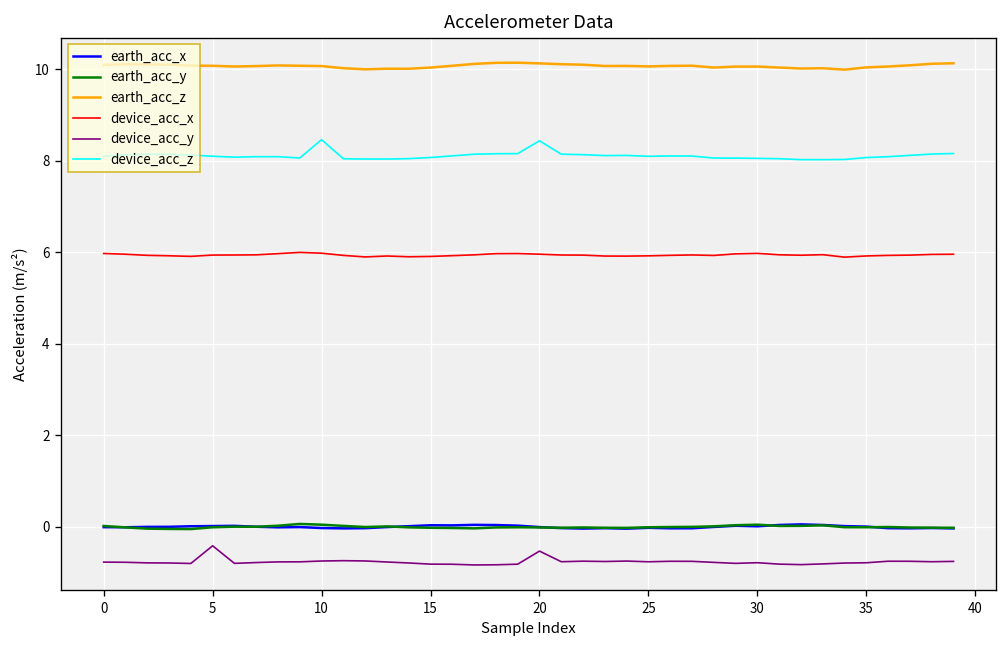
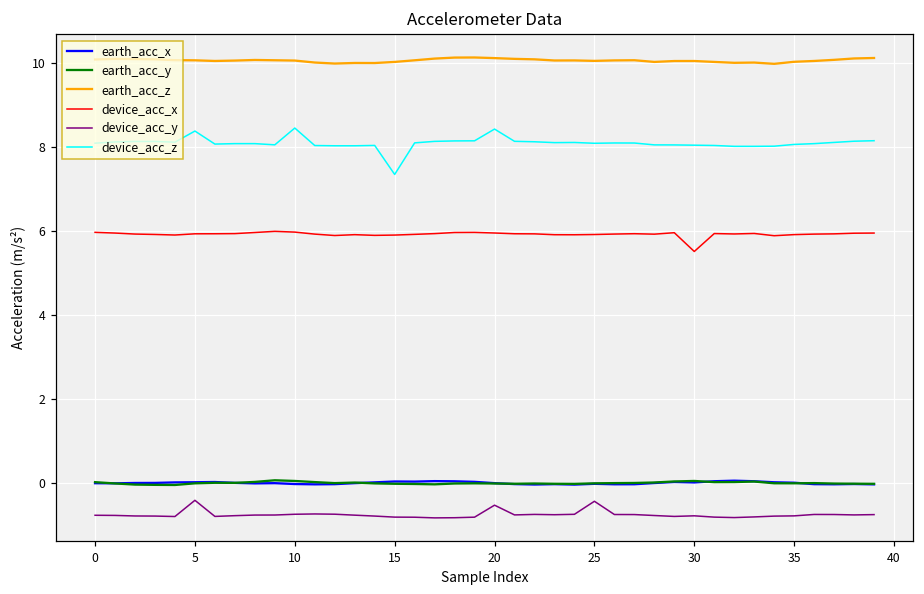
  {
    "earth_acc_x": {
      "10": 0.0
    },
    "earth_acc_y": {
      "10": 0.0
    },
    "earth_acc_z": {
      "5": 10.1,
      "10": 10.1,
      "15": 10.0,
      "20": 10.1,
      "25": 10.1,
      "30": 10.1,
      "35": 10.0
    },
    "device_acc_x": {
      "0": 6.0,
      "5": 5.9,
      "10": 6.0,
      "15": 5.9,
      "20": 6.0,
      "25": 5.9,
-     "30": 6.0,
+     "30": 5.5,
      "35": 5.9
    },
    "device_acc_y": {
      "0": -0.8,
      "5": -0.4,
      "10": -0.7,
      "15": -0.8,
      "20": -0.5,
-     "25": -0.8,
+     "25": -0.4,
      "30": -0.8,
      "35": -0.8
    },
    "device_acc_z": {
-     "5": 8.1,
+     "5": 8.4,
      "10": 8.5,
-     "15": 8.1,
+     "15": 7.4,
      "20": 8.4,
      "25": 8.1,
      "30": 8.0,
      "35": 8.1
    }
  }
